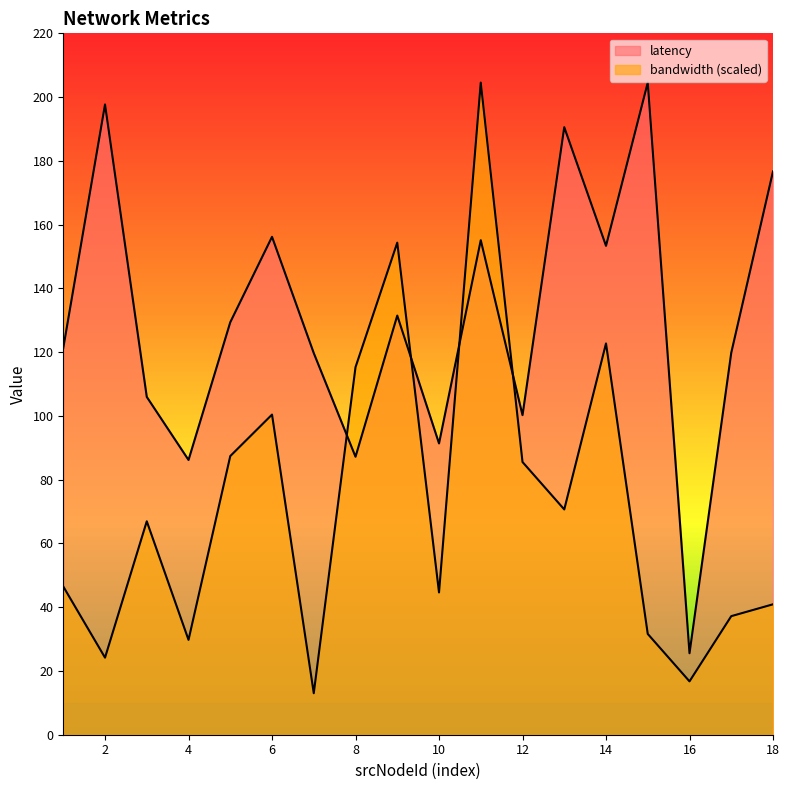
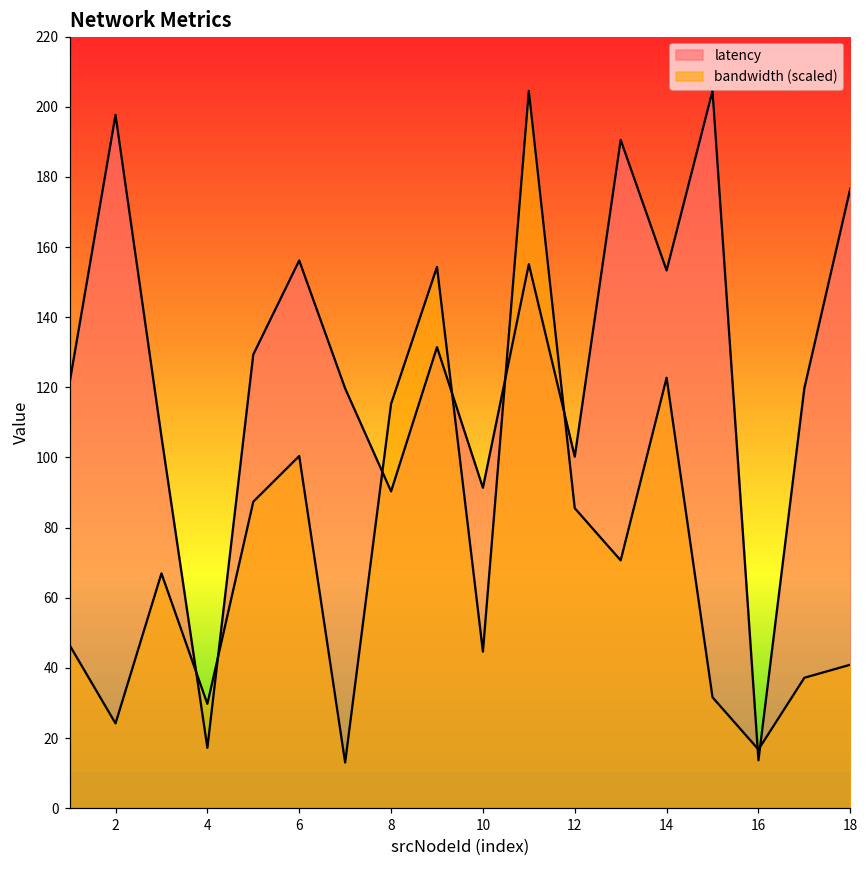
  {
    "latency": {
      "2": 198,
-     "4": 86,
+     "4": 17,
      "6": 156,
-     "8": 87,
+     "8": 90,
      "10": 91,
      "12": 100,
      "14": 153,
-     "16": 26,
+     "16": 14,
      "18": 177
    },
    "bandwidth (scaled)": {
      "2": 24,
      "4": 30,
      "6": 100,
      "8": 115,
      "10": 45,
      "12": 86,
      "14": 123,
      "16": 17,
      "18": 41
    }
  }
